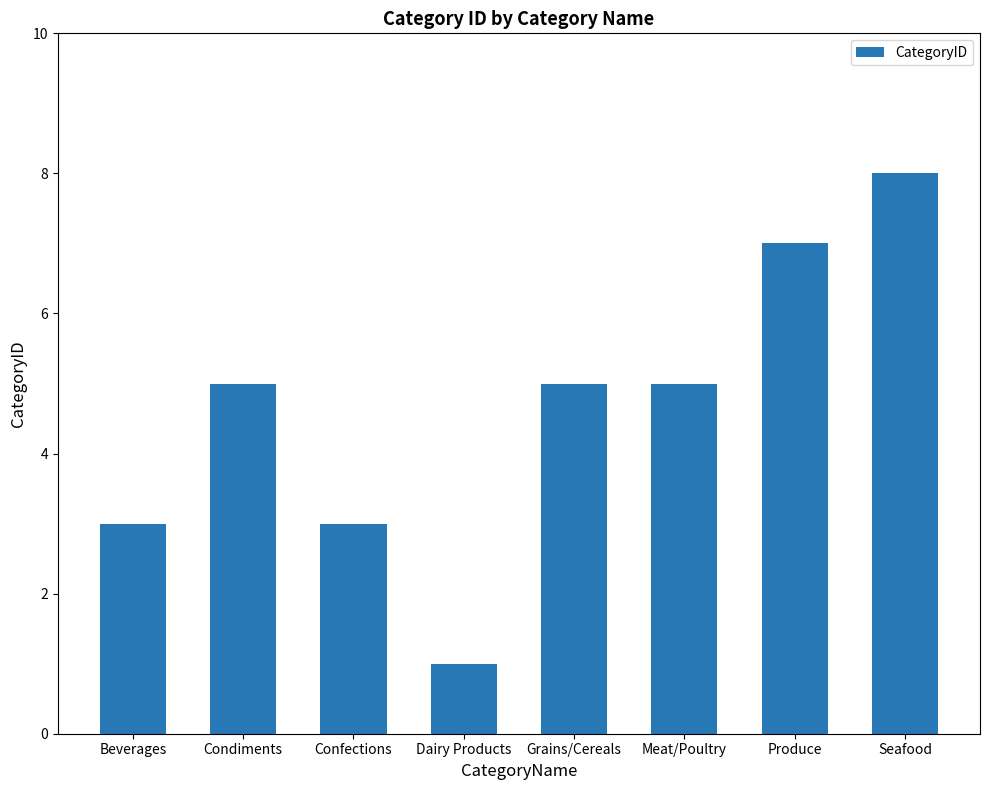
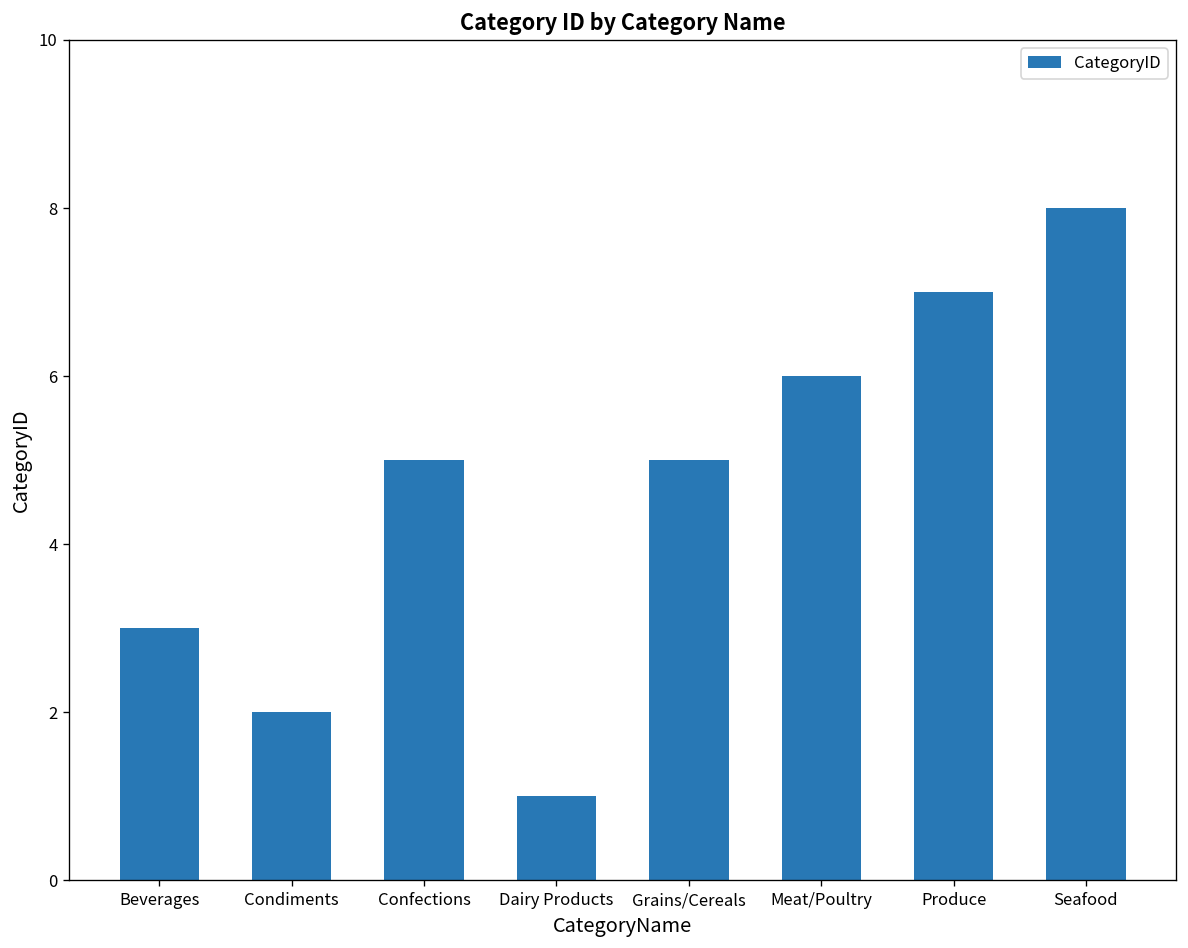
  {
    "Beverages": 3,
-   "Condiments": 5,
-   "Confections": 3,
+   "Condiments": 2,
+   "Confections": 5,
    "Dairy Products": 1,
    "Grains/Cereals": 5,
-   "Meat/Poultry": 5,
+   "Meat/Poultry": 6,
    "Produce": 7,
    "Seafood": 8
  }
